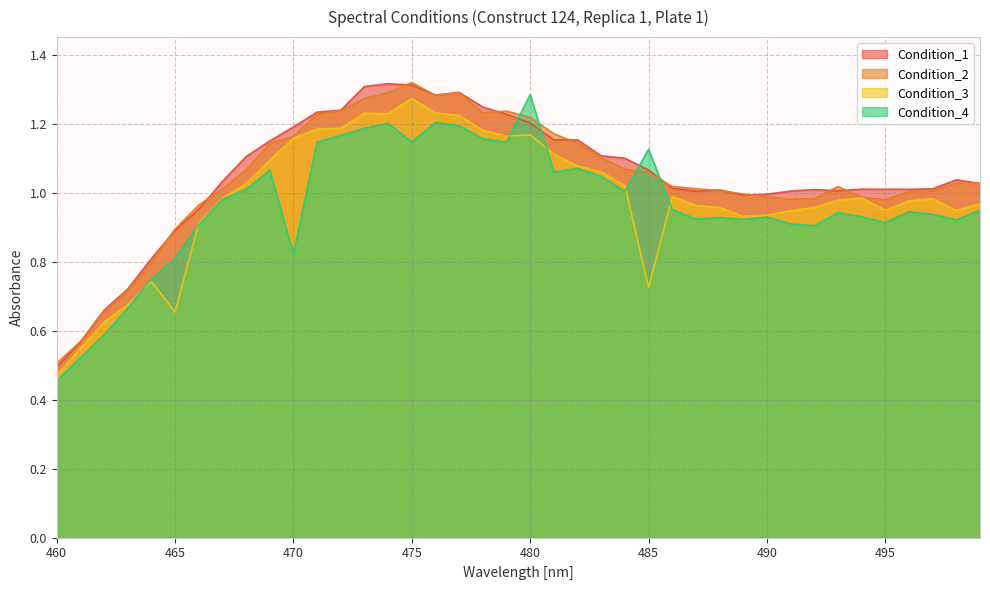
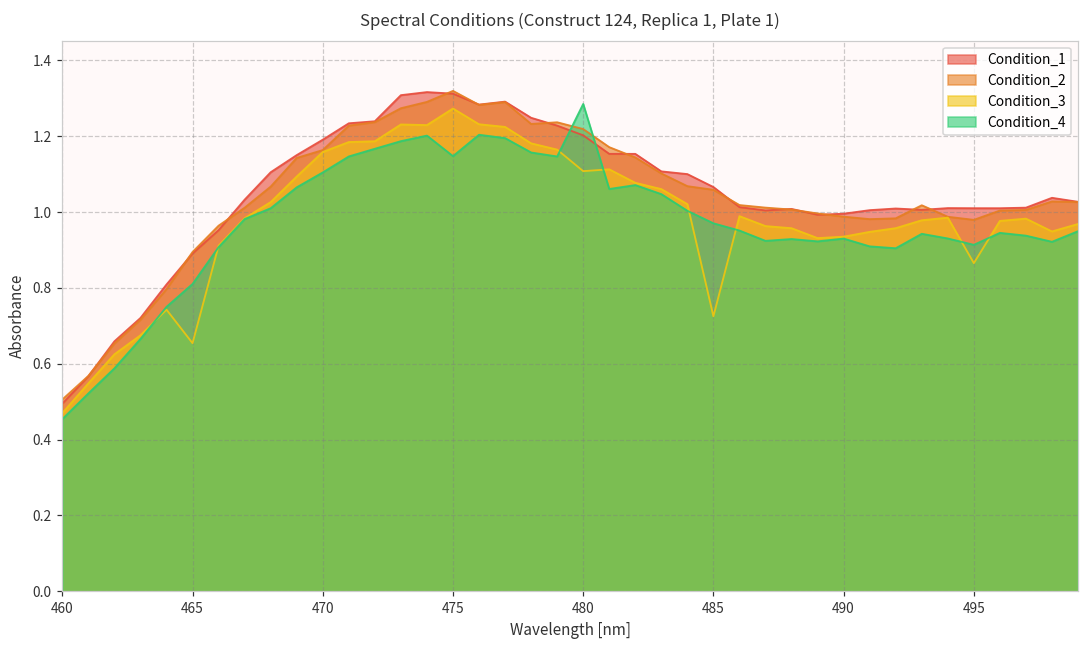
  {
    "Condition_3": {
      "460": 0.47,
      "465": 0.65,
      "475": 1.27,
-     "480": 1.17,
+     "480": 1.11,
      "485": 0.73,
-     "495": 0.95
+     "495": 0.87
    },
    "Condition_4": {
      "460": 0.45,
      "465": 0.81,
-     "470": 0.82,
+     "470": 1.10,
      "475": 1.15,
      "480": 1.29,
-     "485": 1.13,
+     "485": 0.97,
      "495": 0.91
    }
  }
